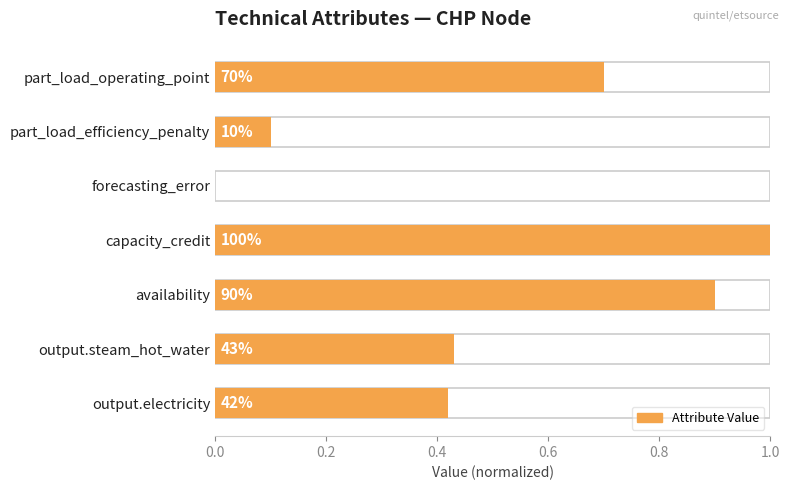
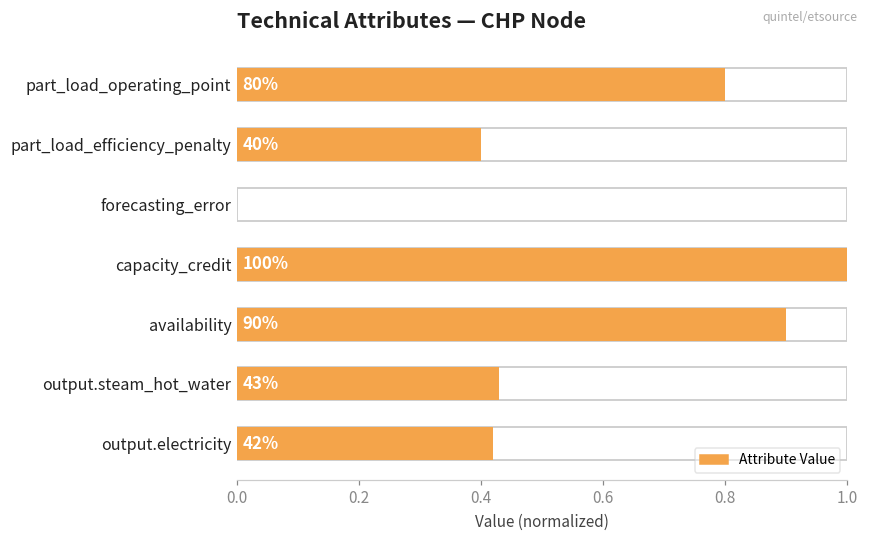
  {
    "Attribute Value": {
-     "part_load_operating_point": "70%",
-     "part_load_efficiency_penalty": "10%",
+     "part_load_operating_point": "80%",
+     "part_load_efficiency_penalty": "40%",
      "capacity_credit": "100%"
    }
  }
